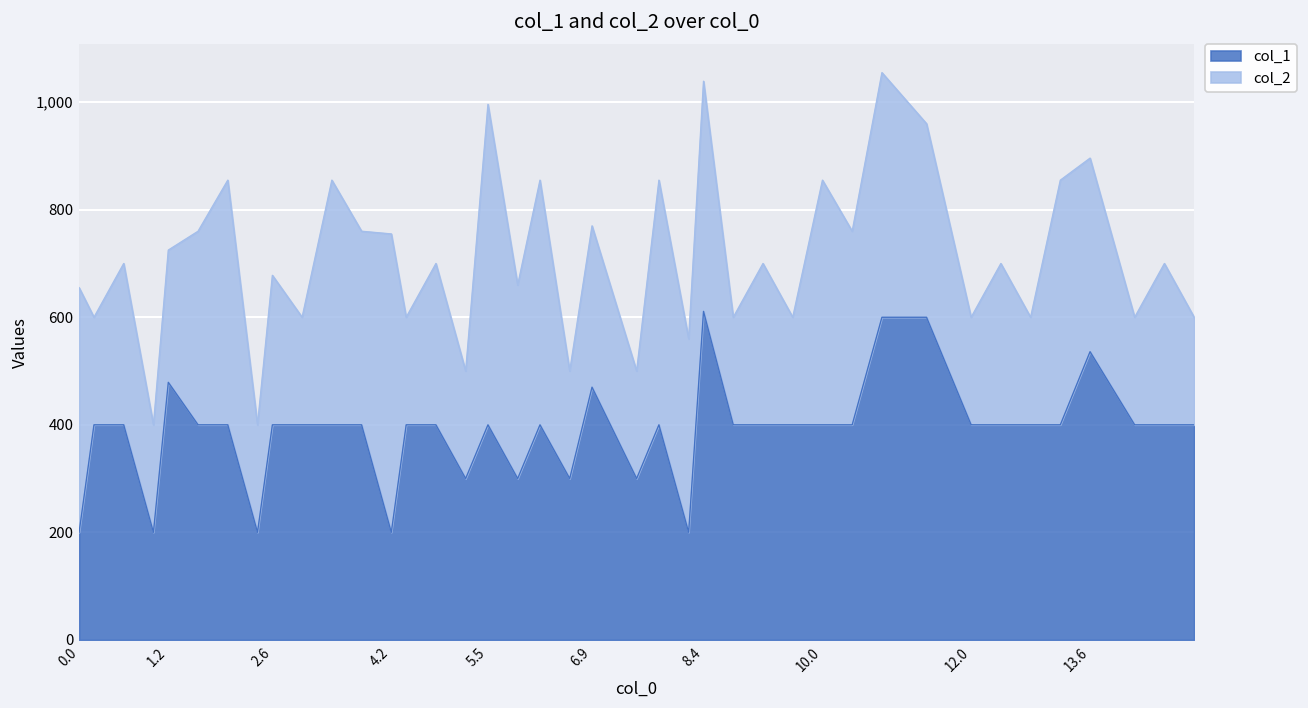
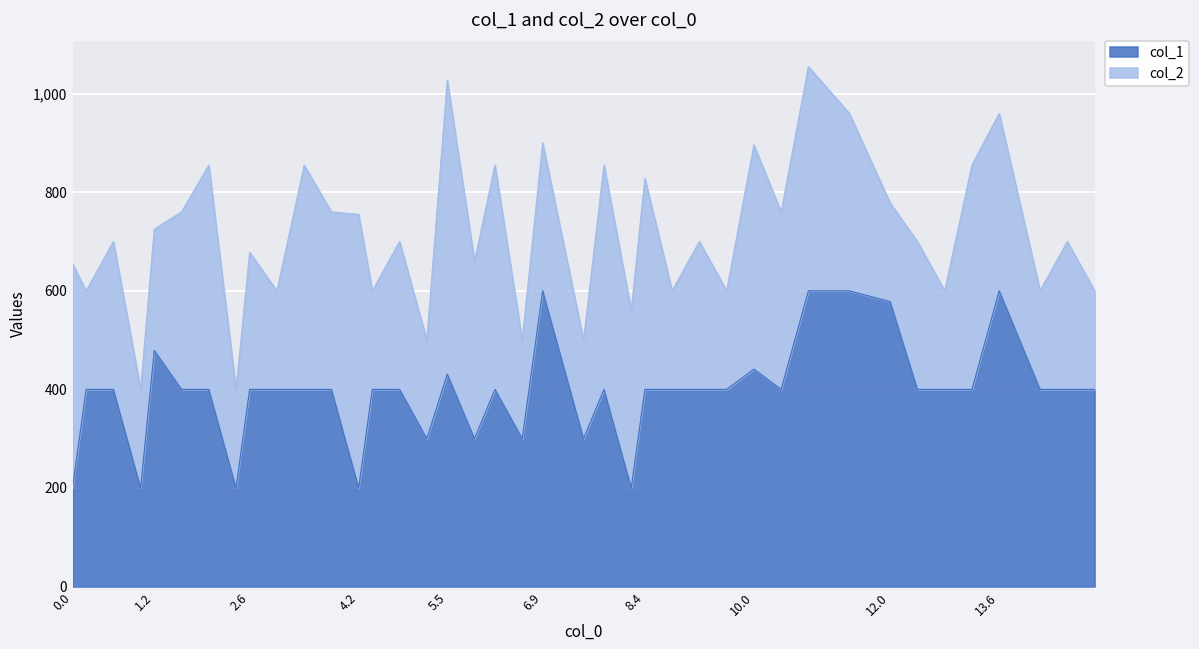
  {
    "col_1": {
      "0.0": 200,
      "1.2": 480,
      "2.6": 400,
      "4.2": 200,
-     "5.5": 400,
-     "6.9": 470,
-     "8.4": 610,
-     "10.0": 400,
-     "12.0": 400,
-     "13.6": 540
+     "5.5": 430,
+     "6.9": 600,
+     "8.4": 400,
+     "10.0": 440,
+     "12.0": 580,
+     "13.6": 600
    },
    "col_2": {
      "0.0": 460,
      "1.2": 250,
      "2.6": 280,
      "4.2": 560,
      "5.5": 600,
      "6.9": 300,
      "8.4": 430,
      "10.0": 460,
      "12.0": 200,
      "13.6": 360
    }
  }
